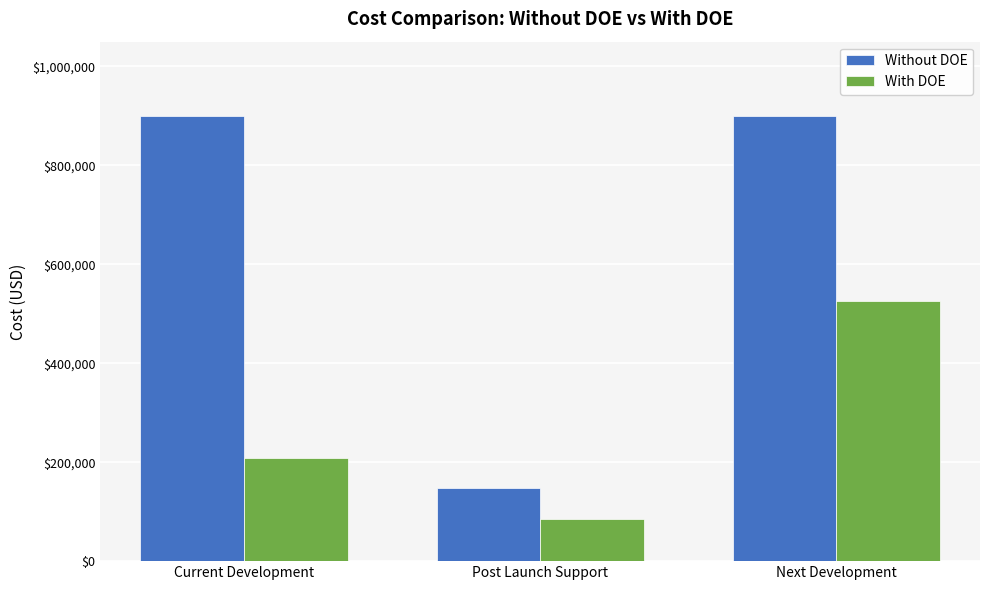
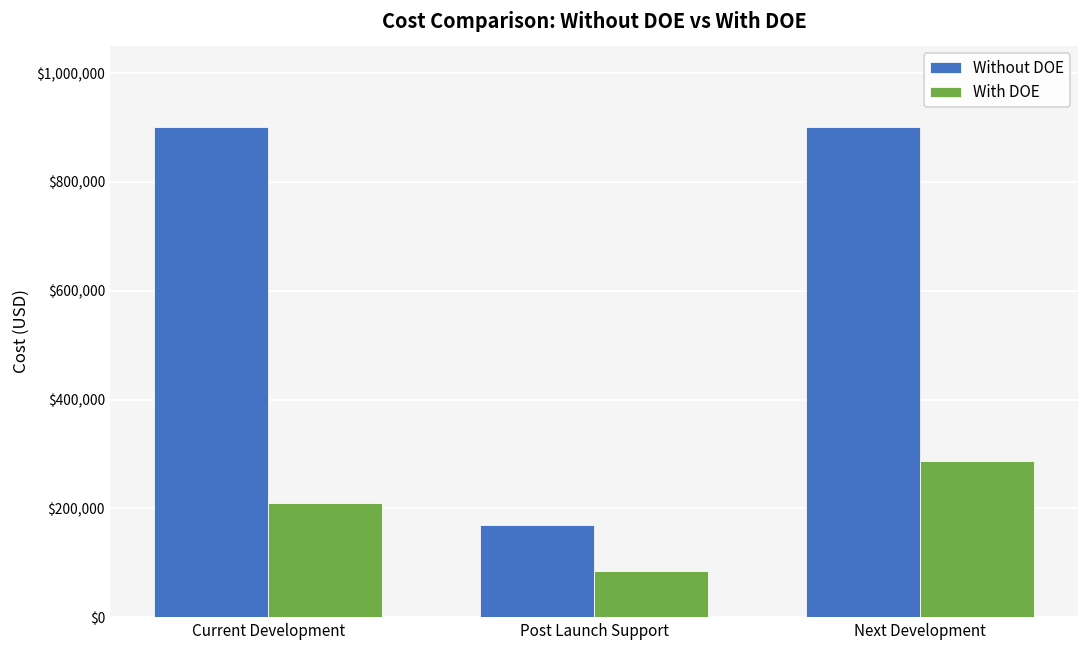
  {
    "Without DOE": {
      "Current Development": "$900,000",
-     "Post Launch Support": "$150,000",
+     "Post Launch Support": "$170,000",
      "Next Development": "$900,000"
    },
    "With DOE": {
      "Current Development": "$210,000",
      "Post Launch Support": "$80,000",
-     "Next Development": "$530,000"
+     "Next Development": "$290,000"
    }
  }
